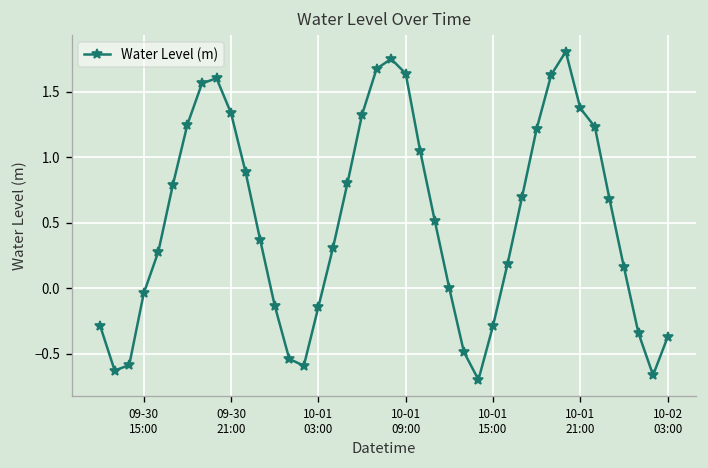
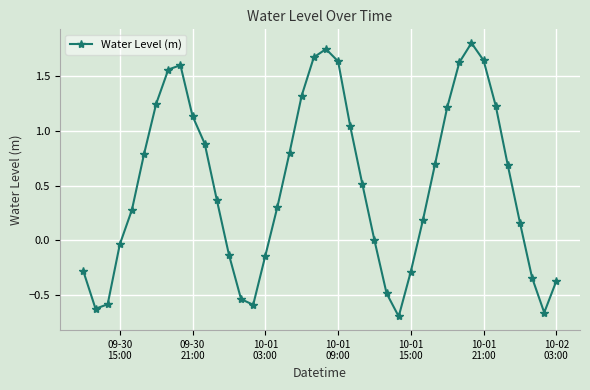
  {
    "09-30 15:00": -0.04,
-   "09-30 21:00": 1.33,
+   "09-30 21:00": 1.14,
    "10-01 03:00": -0.14,
    "10-01 09:00": 1.64,
    "10-01 15:00": -0.29,
-   "10-01 21:00": 1.37,
+   "10-01 21:00": 1.65,
    "10-02 03:00": -0.37
  }
